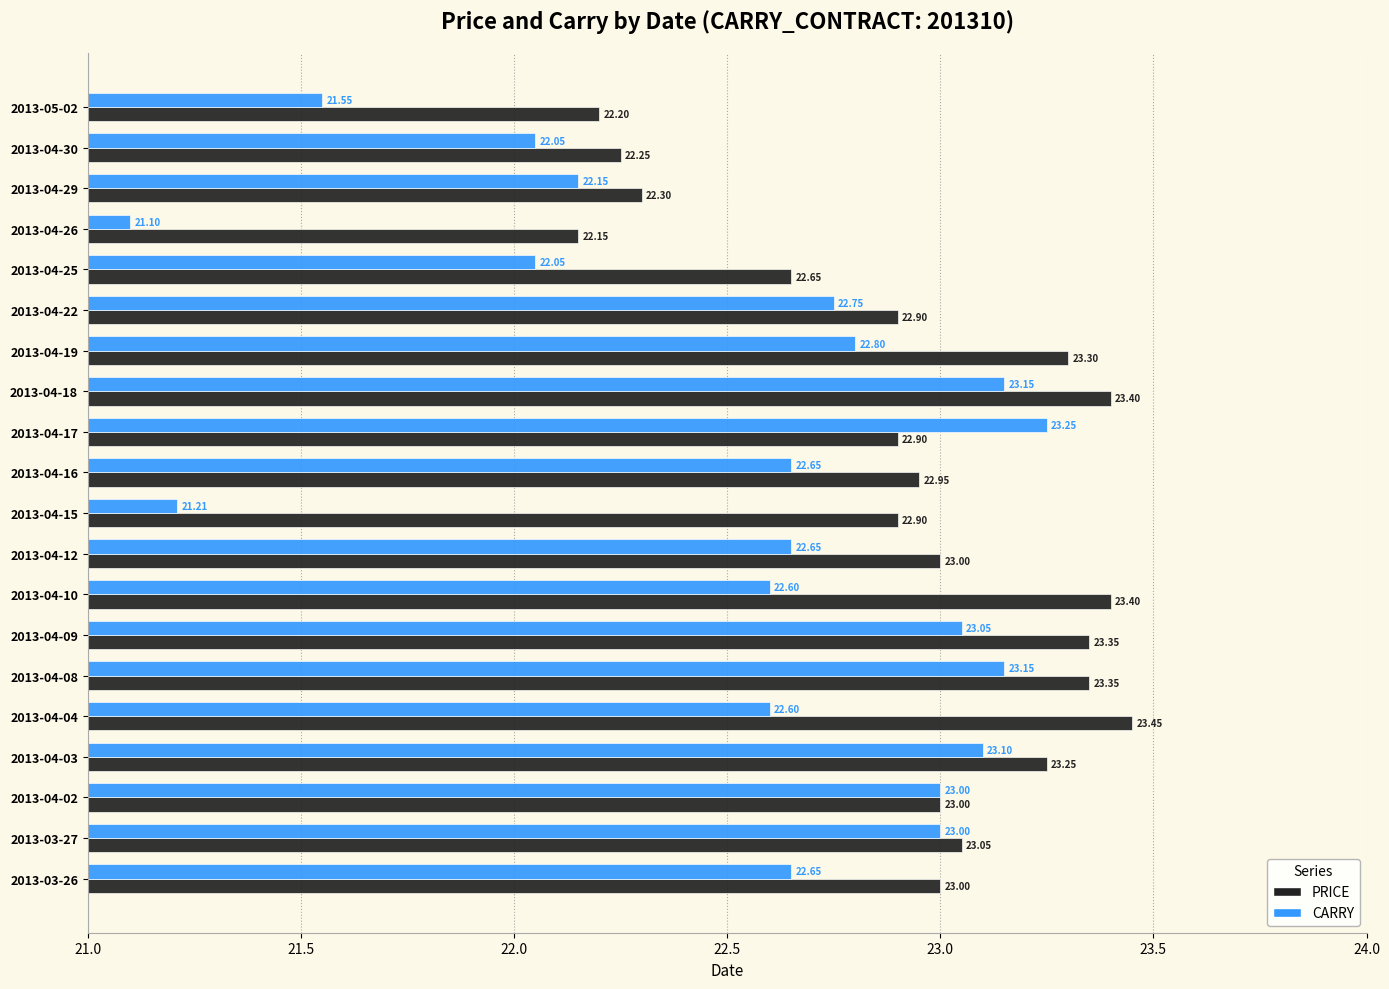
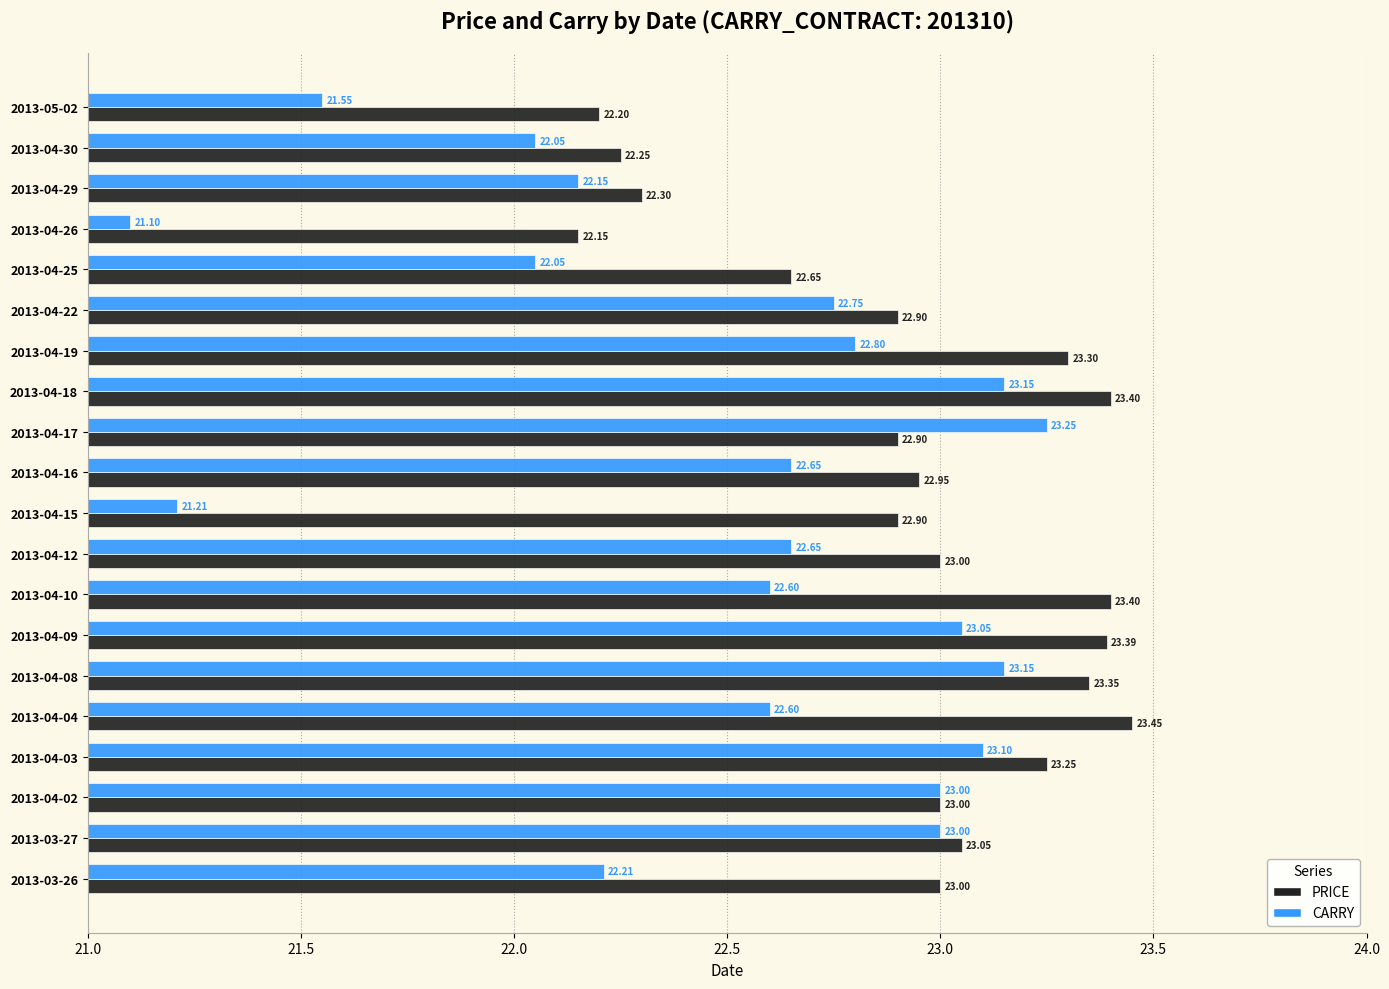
  {
    "PRICE": {
      "2013-05-02": 22.20,
      "2013-04-30": 22.25,
      "2013-04-29": 22.30,
      "2013-04-26": 22.15,
      "2013-04-25": 22.65,
      "2013-04-22": 22.90,
      "2013-04-19": 23.30,
      "2013-04-18": 23.40,
      "2013-04-17": 22.90,
      "2013-04-16": 22.95,
      "2013-04-15": 22.90,
      "2013-04-12": 23.00,
      "2013-04-10": 23.40,
-     "2013-04-09": 23.35,
+     "2013-04-09": 23.39,
      "2013-04-08": 23.35,
      "2013-04-04": 23.45,
      "2013-04-03": 23.25,
      "2013-04-02": 23.00,
      "2013-03-27": 23.05,
      "2013-03-26": 23.00
    },
    "CARRY": {
      "2013-05-02": 21.55,
      "2013-04-30": 22.05,
      "2013-04-29": 22.15,
      "2013-04-26": 21.10,
      "2013-04-25": 22.05,
      "2013-04-22": 22.75,
      "2013-04-19": 22.80,
      "2013-04-18": 23.15,
      "2013-04-17": 23.25,
      "2013-04-16": 22.65,
      "2013-04-15": 21.21,
      "2013-04-12": 22.65,
      "2013-04-10": 22.60,
      "2013-04-09": 23.05,
      "2013-04-08": 23.15,
      "2013-04-04": 22.60,
      "2013-04-03": 23.10,
      "2013-04-02": 23.00,
      "2013-03-27": 23.00,
-     "2013-03-26": 22.65
+     "2013-03-26": 22.21
    }
  }
